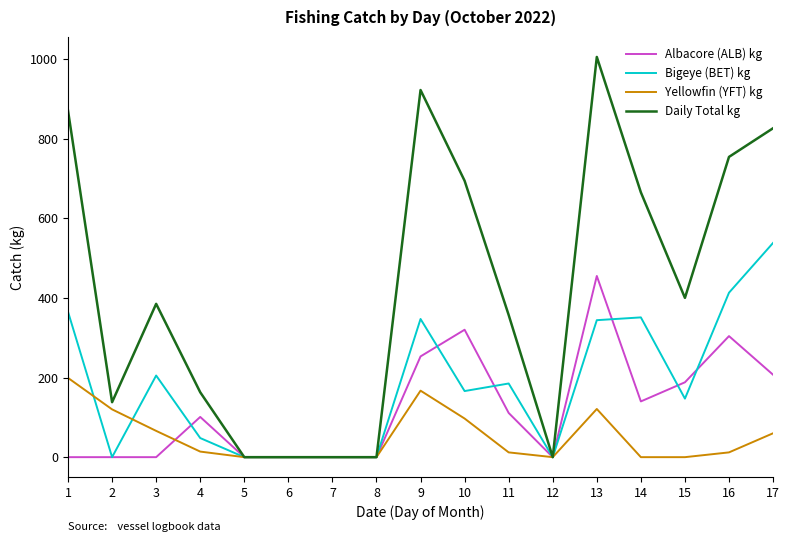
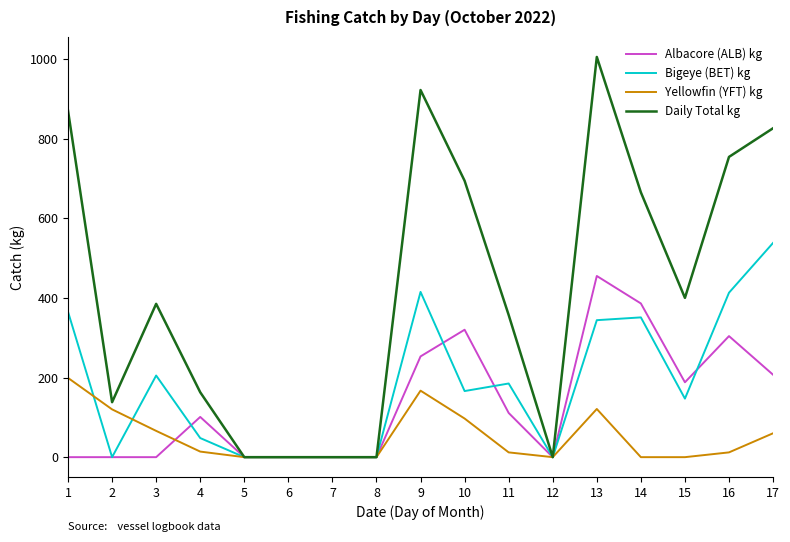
  {
    "Albacore (ALB) kg": {
      "1": 0,
      "3": 0,
      "4": 100,
      "9": 250,
      "10": 320,
      "11": 110,
      "13": 460,
-     "14": 140,
+     "14": 390,
      "15": 190,
      "16": 300,
      "17": 210
    },
    "Bigeye (BET) kg": {
      "1": 370,
      "3": 210,
      "4": 50,
-     "9": 350,
+     "9": 420,
      "10": 170,
      "11": 190,
      "13": 340,
      "14": 350,
      "15": 150,
      "16": 410,
      "17": 540
    },
    "Yellowfin (YFT) kg": {
      "1": 200,
      "2": 120,
      "3": 70,
      "4": 10,
      "9": 170,
      "10": 100,
      "11": 10,
      "13": 120,
      "14": 0,
      "15": 0,
      "16": 10,
      "17": 60
    },
    "Daily Total kg": {
      "1": 870,
      "2": 140,
      "3": 390,
      "4": 160,
      "9": 920,
      "10": 690,
      "11": 360,
      "13": 1010,
      "14": 670,
      "15": 400,
      "16": 750,
      "17": 830
    }
  }
